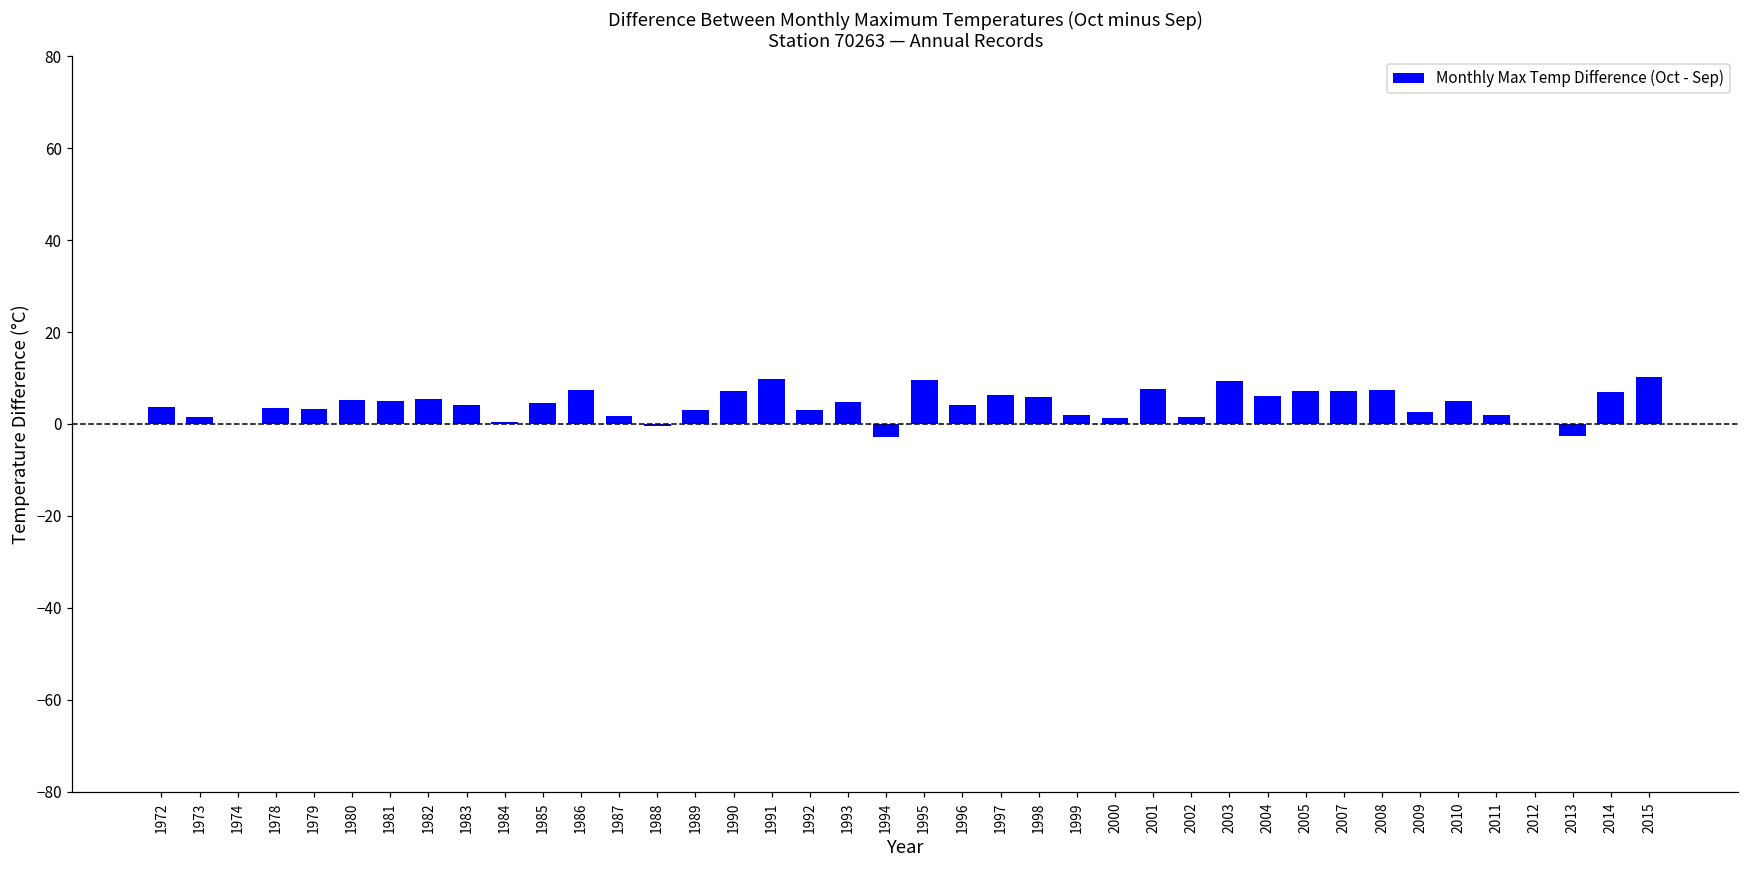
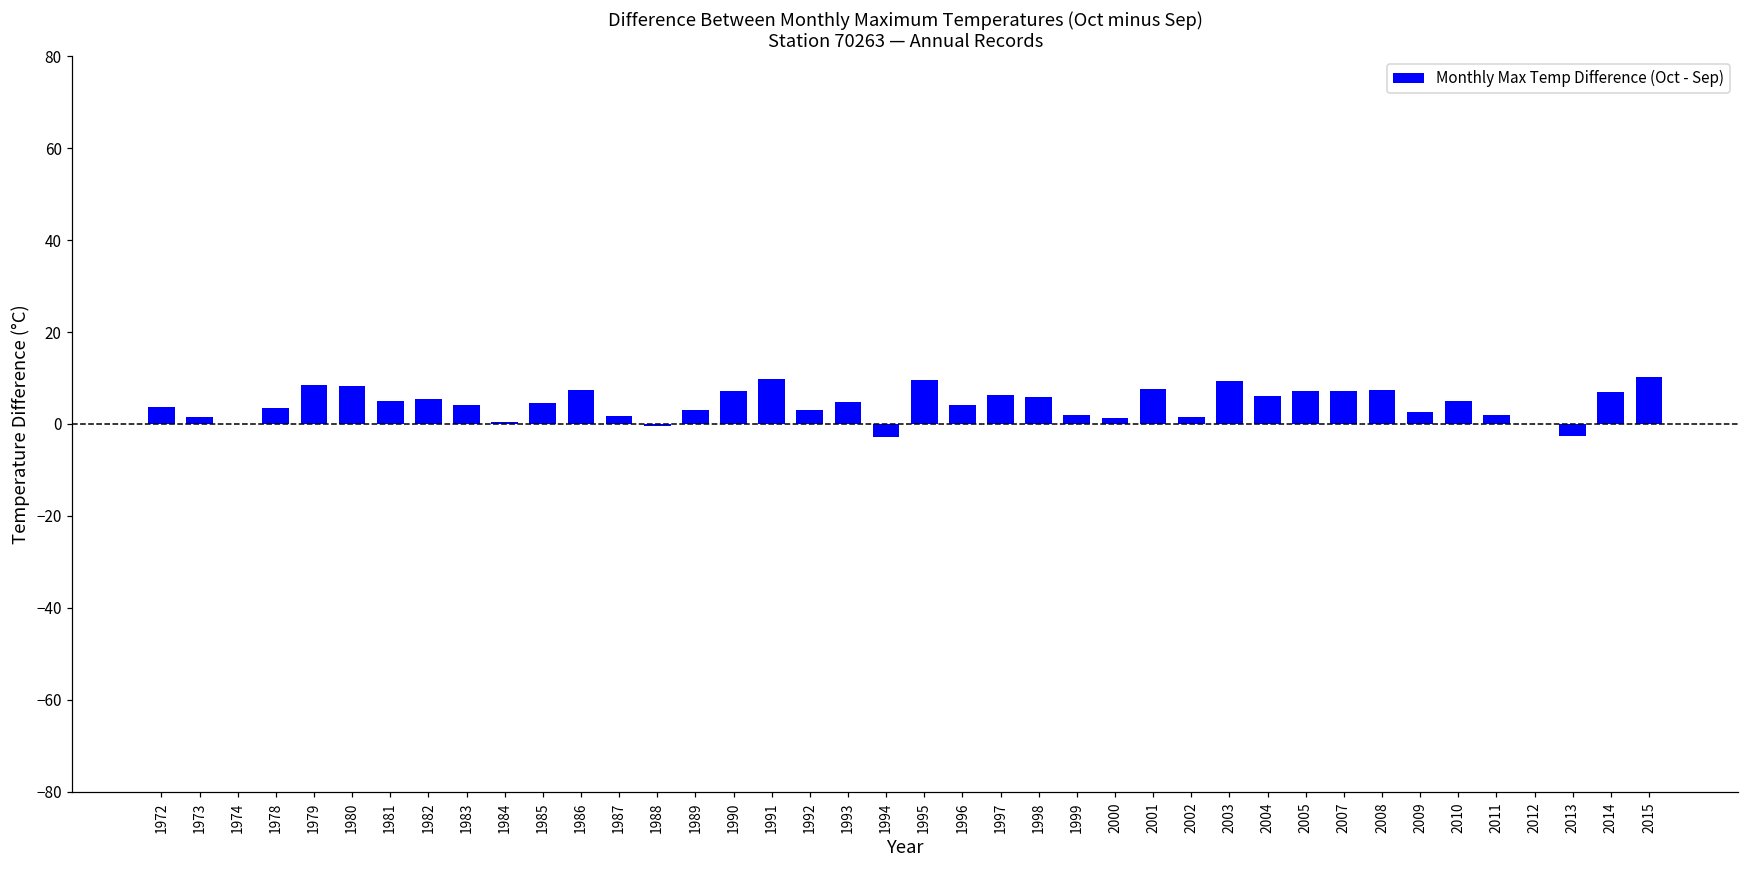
  {
    "1972": 4,
    "1973": 2,
    "1974": 0,
    "1978": 4,
-   "1979": 3,
-   "1980": 5,
+   "1979": 8,
+   "1980": 8,
    "1981": 5,
    "1982": 5,
    "1983": 4,
    "1985": 5,
    "1986": 8,
    "1987": 2,
    "1989": 3,
    "1990": 7,
    "1991": 10,
    "1992": 3,
    "1993": 5,
    "1994": -3,
    "1995": 10,
    "1996": 4,
    "1997": 6,
    "1998": 6,
    "1999": 2,
    "2000": 1,
    "2001": 8,
    "2002": 2,
    "2003": 9,
    "2004": 6,
    "2005": 7,
    "2007": 7,
    "2008": 8,
    "2009": 3,
    "2010": 5,
    "2011": 2,
    "2013": -3,
    "2014": 7,
    "2015": 10
  }
